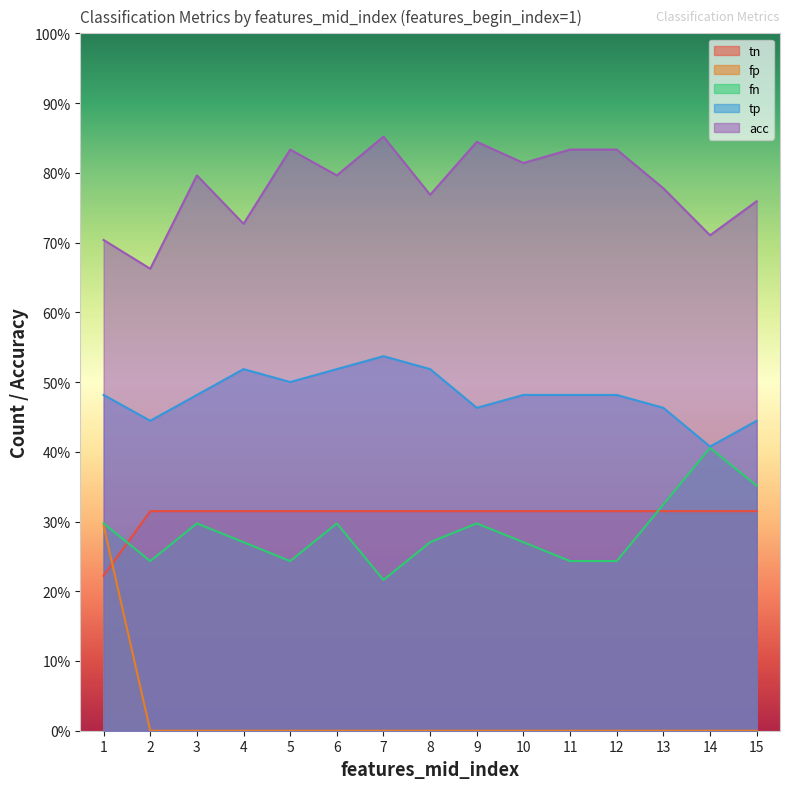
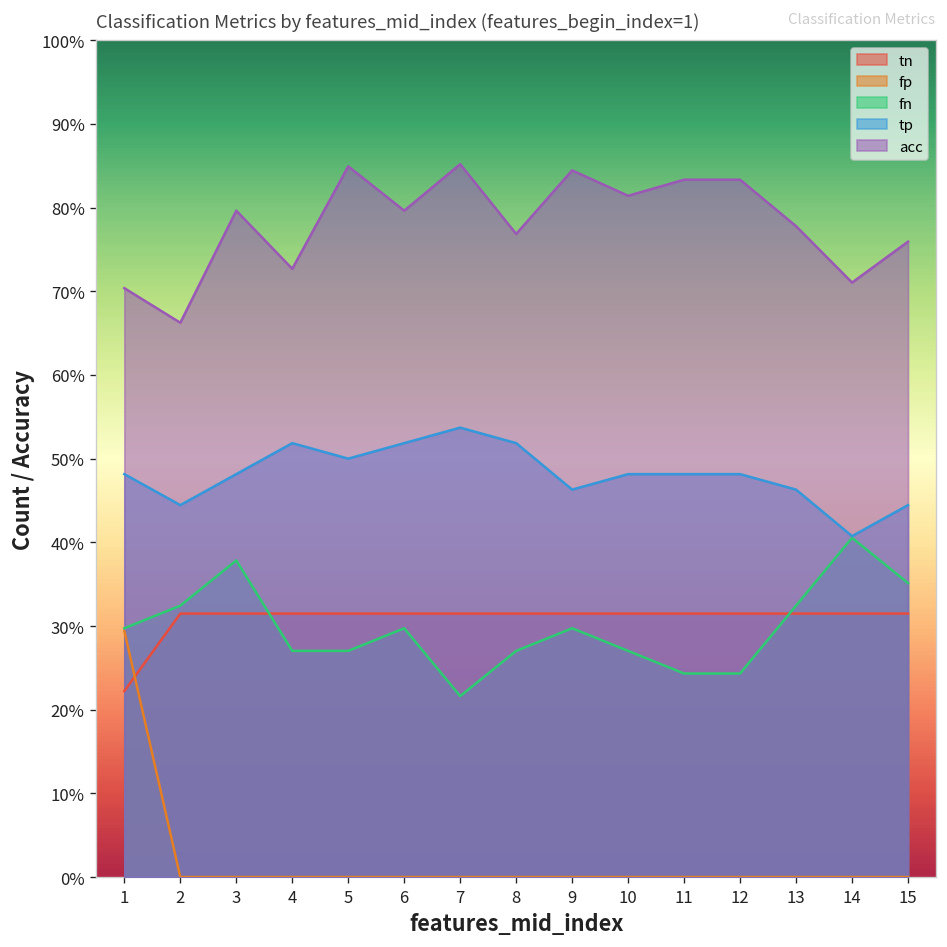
  {
    "fn": {
-     "2": "24%",
-     "3": "30%",
+     "2": "32%",
+     "3": "38%",
      "4": "27%",
-     "5": "24%",
+     "5": "27%",
      "6": "30%",
      "7": "22%",
      "8": "27%",
      "9": "30%",
      "10": "27%",
      "11": "24%",
      "12": "24%",
      "13": "32%",
      "15": "35%"
    },
    "tp": {
      "1": "48%",
      "2": "44%",
      "3": "48%",
      "4": "52%",
      "5": "50%",
      "6": "52%",
      "7": "54%",
      "8": "52%",
      "9": "46%",
      "10": "48%",
      "11": "48%",
      "12": "48%",
      "13": "46%",
      "15": "44%"
    },
    "acc": {
      "1": "70%",
      "2": "66%",
      "3": "80%",
      "4": "73%",
-     "5": "83%",
+     "5": "85%",
      "6": "80%",
      "7": "85%",
      "8": "77%",
      "9": "84%",
      "10": "81%",
      "11": "83%",
      "12": "83%",
      "13": "78%",
      "14": "71%",
      "15": "76%"
    }
  }
